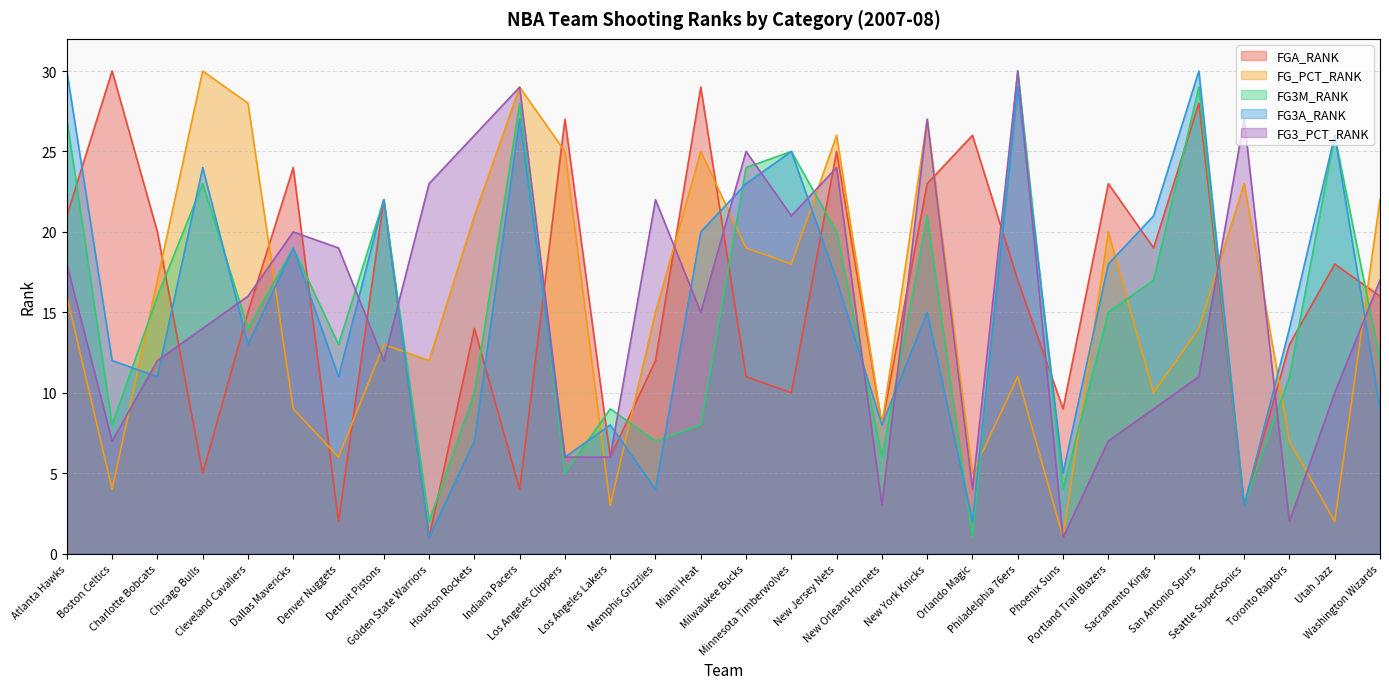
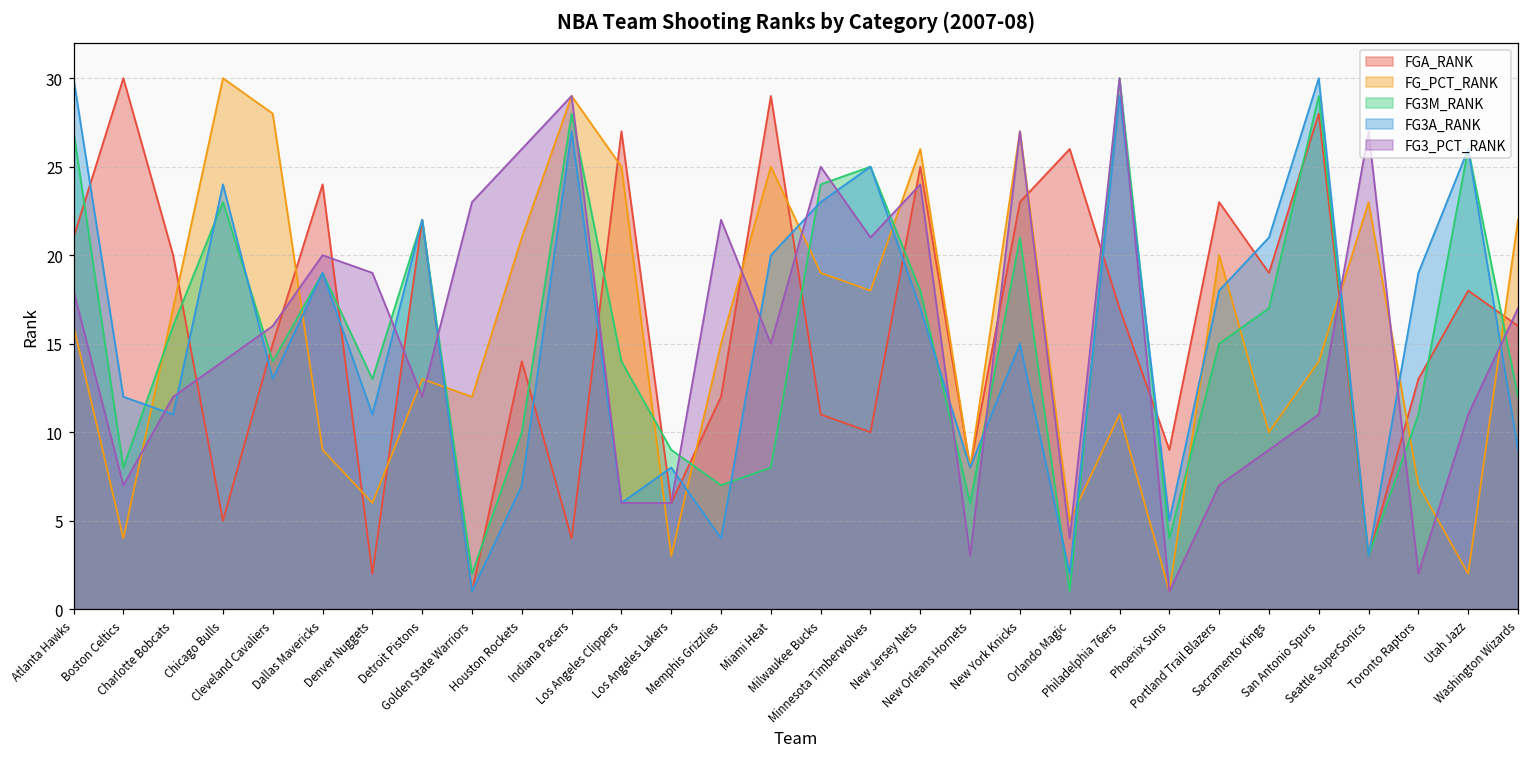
  {
    "FG3M_RANK": {
      "Atlanta Hawks": 27,
      "Boston Celtics": 8,
      "Charlotte Bobcats": 16,
      "Chicago Bulls": 23,
      "Cleveland Cavaliers": 14,
      "Denver Nuggets": 13,
      "Golden State Warriors": 2,
      "Houston Rockets": 10,
      "Indiana Pacers": 28,
-     "Los Angeles Clippers": 5,
+     "Los Angeles Clippers": 14,
      "Los Angeles Lakers": 9,
      "Memphis Grizzlies": 7,
      "Miami Heat": 8,
      "Milwaukee Bucks": 24,
-     "New Jersey Nets": 20,
+     "New Jersey Nets": 18,
      "New Orleans Hornets": 6,
      "New York Knicks": 21,
      "Orlando Magic": 1,
      "Phoenix Suns": 4,
      "Portland Trail Blazers": 15,
      "Sacramento Kings": 17,
      "San Antonio Spurs": 29,
      "Toronto Raptors": 11,
      "Washington Wizards": 12
    },
    "FG3A_RANK": {
      "Atlanta Hawks": 30,
      "Boston Celtics": 12,
      "Charlotte Bobcats": 11,
      "Chicago Bulls": 24,
      "Cleveland Cavaliers": 13,
      "Denver Nuggets": 11,
      "Houston Rockets": 7,
      "Indiana Pacers": 27,
      "Los Angeles Lakers": 8,
      "Memphis Grizzlies": 4,
      "Miami Heat": 20,
      "Milwaukee Bucks": 23,
      "New Jersey Nets": 17,
      "New York Knicks": 15,
      "Orlando Magic": 2,
      "Philadelphia 76ers": 29,
      "Phoenix Suns": 5,
      "Portland Trail Blazers": 18,
      "Sacramento Kings": 21,
      "San Antonio Spurs": 30,
-     "Toronto Raptors": 14,
+     "Toronto Raptors": 19,
      "Washington Wizards": 9
    },
    "FG3_PCT_RANK": {
      "Atlanta Hawks": 18,
      "Boston Celtics": 7,
      "Charlotte Bobcats": 12,
      "Chicago Bulls": 14,
      "Cleveland Cavaliers": 16,
      "Dallas Mavericks": 20,
      "Denver Nuggets": 19,
      "Detroit Pistons": 12,
      "Golden State Warriors": 23,
      "Houston Rockets": 26,
      "Memphis Grizzlies": 22,
      "Miami Heat": 15,
      "Milwaukee Bucks": 25,
      "Minnesota Timberwolves": 21,
      "New Jersey Nets": 24,
      "New Orleans Hornets": 3,
      "Orlando Magic": 4,
      "Portland Trail Blazers": 7,
      "Sacramento Kings": 9,
      "San Antonio Spurs": 11,
      "Toronto Raptors": 2,
-     "Utah Jazz": 10,
+     "Utah Jazz": 11,
      "Washington Wizards": 17
    }
  }
